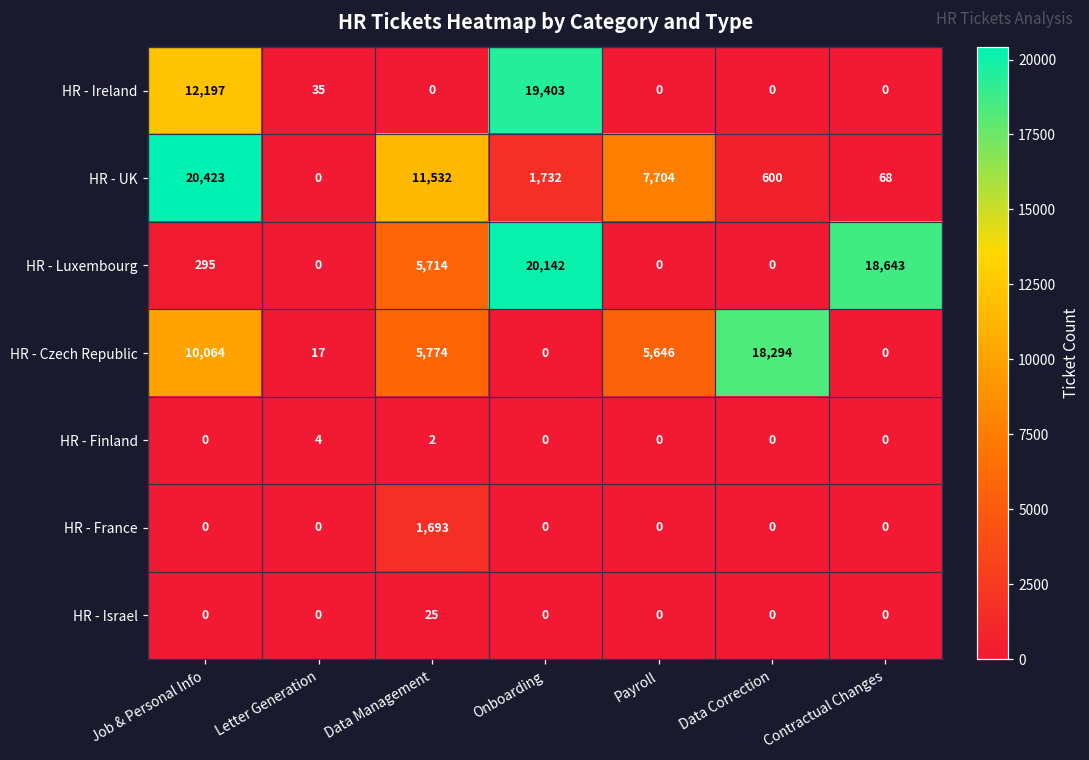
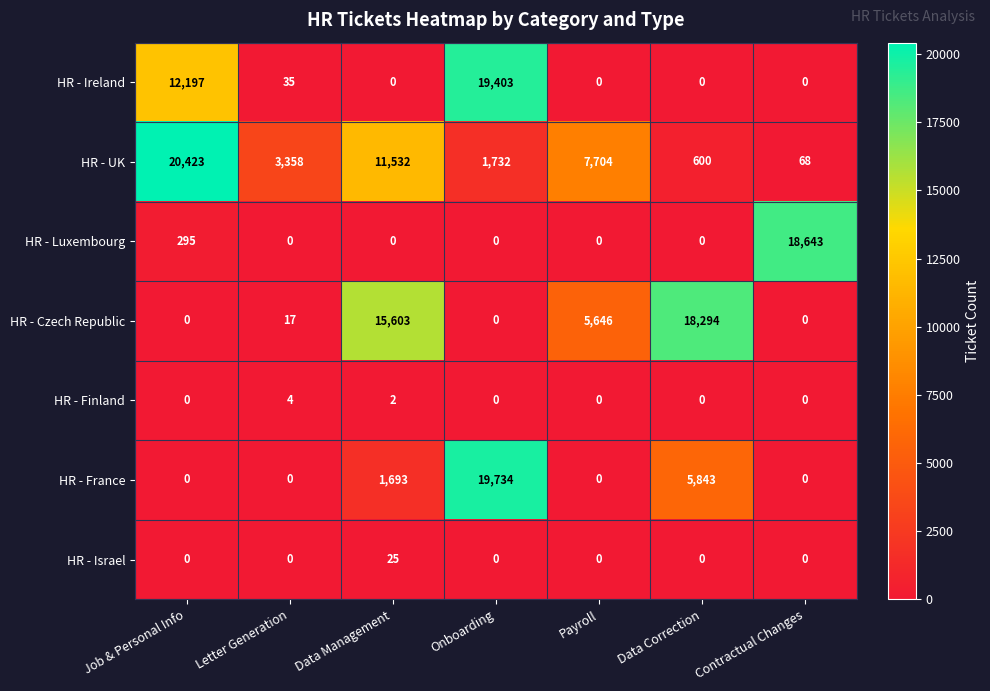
  {
    "HR - Ireland": {
      "Job & Personal Info": "12,197",
      "Letter Generation": "35",
      "Data Management": "0",
      "Onboarding": "19,403",
      "Payroll": "0",
      "Data Correction": "0",
      "Contractual Changes": "0"
    },
    "HR - UK": {
      "Job & Personal Info": "20,423",
-     "Letter Generation": "0",
+     "Letter Generation": "3,358",
      "Data Management": "11,532",
      "Onboarding": "1,732",
      "Payroll": "7,704",
      "Data Correction": "600",
      "Contractual Changes": "68"
    },
    "HR - Luxembourg": {
      "Job & Personal Info": "295",
      "Letter Generation": "0",
-     "Data Management": "5,714",
-     "Onboarding": "20,142",
+     "Data Management": "0",
+     "Onboarding": "0",
      "Payroll": "0",
      "Data Correction": "0",
      "Contractual Changes": "18,643"
    },
    "HR - Czech Republic": {
-     "Job & Personal Info": "10,064",
+     "Job & Personal Info": "0",
      "Letter Generation": "17",
-     "Data Management": "5,774",
+     "Data Management": "15,603",
      "Onboarding": "0",
      "Payroll": "5,646",
      "Data Correction": "18,294",
      "Contractual Changes": "0"
    },
    "HR - Finland": {
      "Job & Personal Info": "0",
      "Letter Generation": "4",
      "Data Management": "2",
      "Onboarding": "0",
      "Payroll": "0",
      "Data Correction": "0",
      "Contractual Changes": "0"
    },
    "HR - France": {
      "Job & Personal Info": "0",
      "Letter Generation": "0",
      "Data Management": "1,693",
-     "Onboarding": "0",
+     "Onboarding": "19,734",
      "Payroll": "0",
-     "Data Correction": "0",
+     "Data Correction": "5,843",
      "Contractual Changes": "0"
    },
    "HR - Israel": {
      "Job & Personal Info": "0",
      "Letter Generation": "0",
      "Data Management": "25",
      "Onboarding": "0",
      "Payroll": "0",
      "Data Correction": "0",
      "Contractual Changes": "0"
    }
  }
